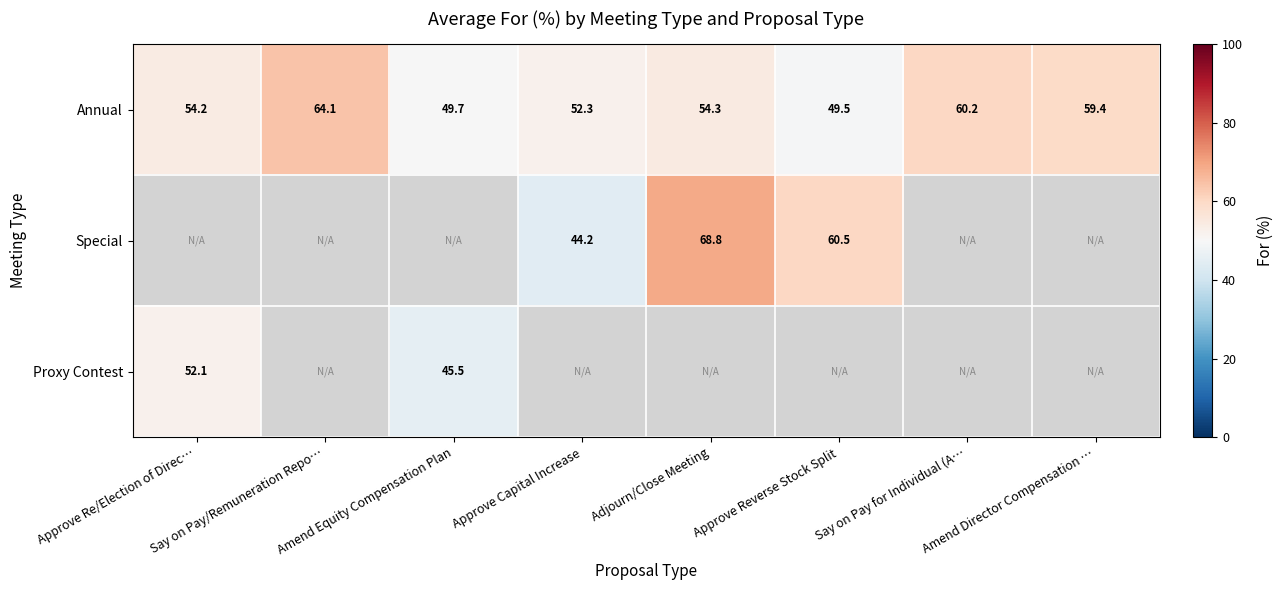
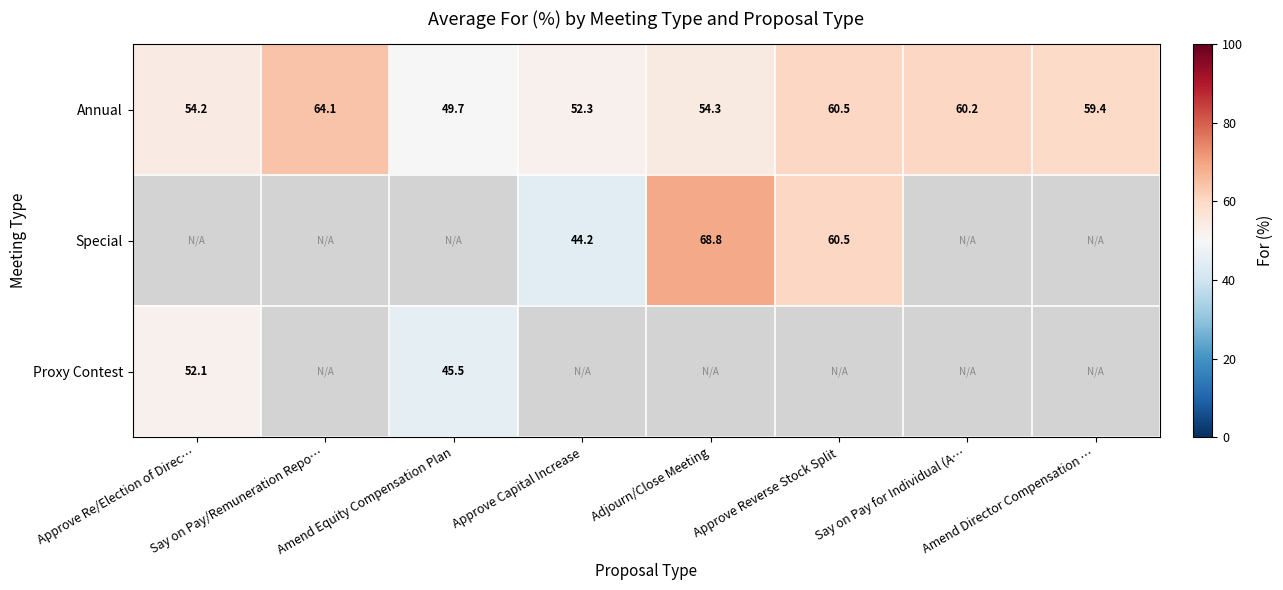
  {
    "Annual": {
      "Approve Re/Election of Direc…": 54.2,
      "Say on Pay/Remuneration Repo…": 64.1,
      "Amend Equity Compensation Plan": 49.7,
      "Approve Capital Increase": 52.3,
      "Adjourn/Close Meeting": 54.3,
-     "Approve Reverse Stock Split": 49.5,
+     "Approve Reverse Stock Split": 60.5,
      "Say on Pay for Individual (A…": 60.2,
      "Amend Director Compensation …": 59.4
    },
    "Special": {
      "Approve Capital Increase": 44.2,
      "Adjourn/Close Meeting": 68.8,
      "Approve Reverse Stock Split": 60.5
    },
    "Proxy Contest": {
      "Approve Re/Election of Direc…": 52.1,
      "Amend Equity Compensation Plan": 45.5
    }
  }
